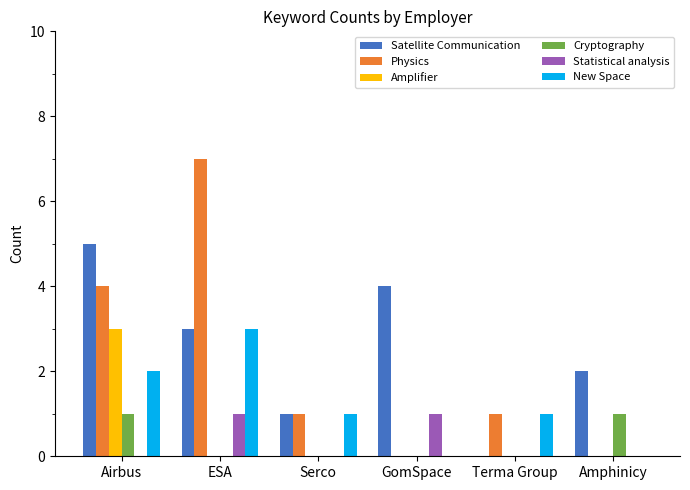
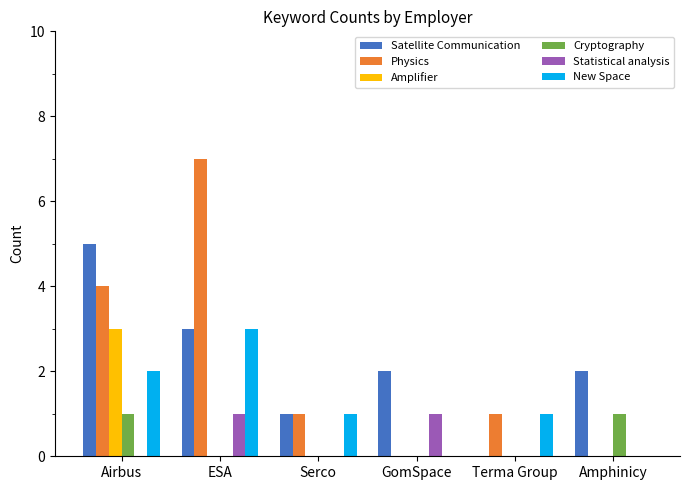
  {
    "Satellite Communication": {
      "Airbus": 5,
      "ESA": 3,
      "Serco": 1,
-     "GomSpace": 4,
+     "GomSpace": 2,
      "Terma Group": 0,
      "Amphinicy": 2
    },
    "Physics": {
      "Airbus": 4,
      "ESA": 7,
      "Serco": 1,
      "GomSpace": 0,
      "Terma Group": 1,
      "Amphinicy": 0
    },
    "Amplifier": {
      "Airbus": 3,
      "ESA": 0,
      "Serco": 0,
      "GomSpace": 0,
      "Terma Group": 0,
      "Amphinicy": 0
    },
    "Cryptography": {
      "Airbus": 1,
      "ESA": 0,
      "Serco": 0,
      "GomSpace": 0,
      "Terma Group": 0,
      "Amphinicy": 1
    },
    "Statistical analysis": {
      "Airbus": 0,
      "ESA": 1,
      "Serco": 0,
      "GomSpace": 1,
      "Terma Group": 0,
      "Amphinicy": 0
    },
    "New Space": {
      "Airbus": 2,
      "ESA": 3,
      "Serco": 1,
      "GomSpace": 0,
      "Terma Group": 1,
      "Amphinicy": 0
    }
  }
